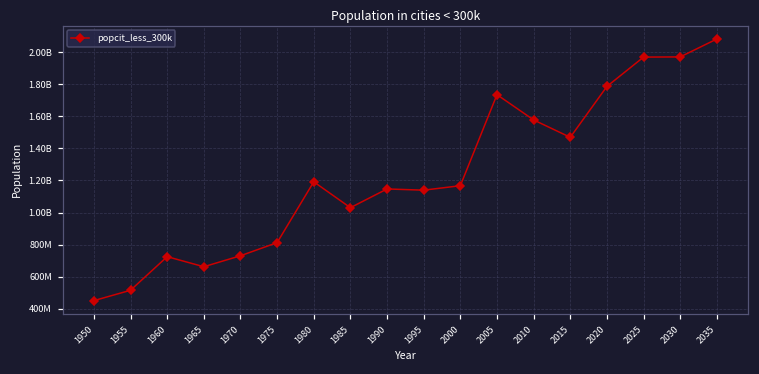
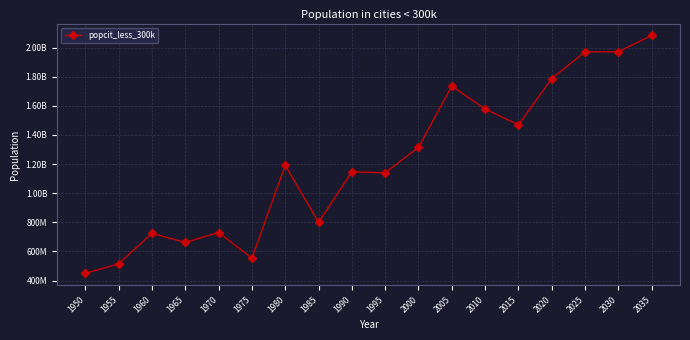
  {
    "1950": 450000000,
    "1955": 510000000,
    "1960": 720000000,
    "1965": 660000000,
    "1970": 730000000,
-   "1975": 810000000,
+   "1975": 550000000,
    "1980": 1190000000,
-   "1985": 1030000000,
+   "1985": 800000000,
    "1990": 1150000000,
    "1995": 1140000000,
-   "2000": 1170000000,
+   "2000": 1310000000,
    "2005": 1740000000,
    "2010": 1580000000,
    "2015": 1470000000,
    "2020": 1790000000,
    "2025": 1970000000,
    "2030": 1970000000,
    "2035": 2080000000
  }
